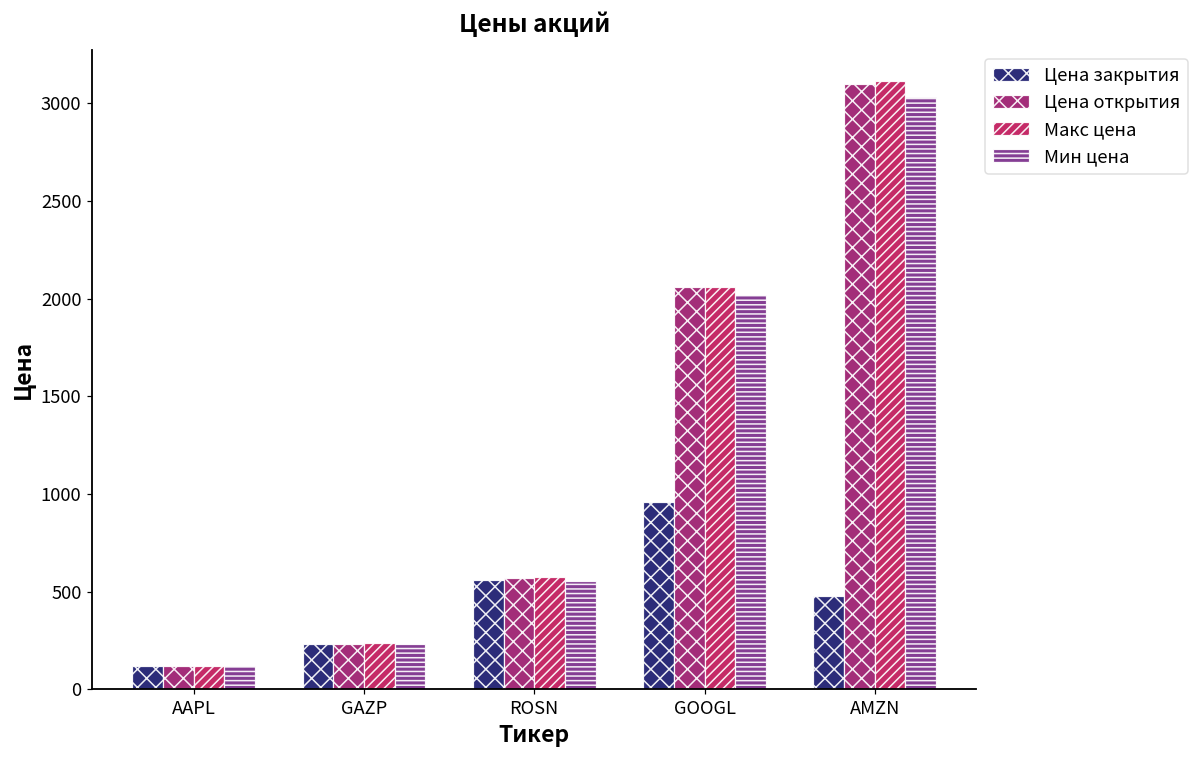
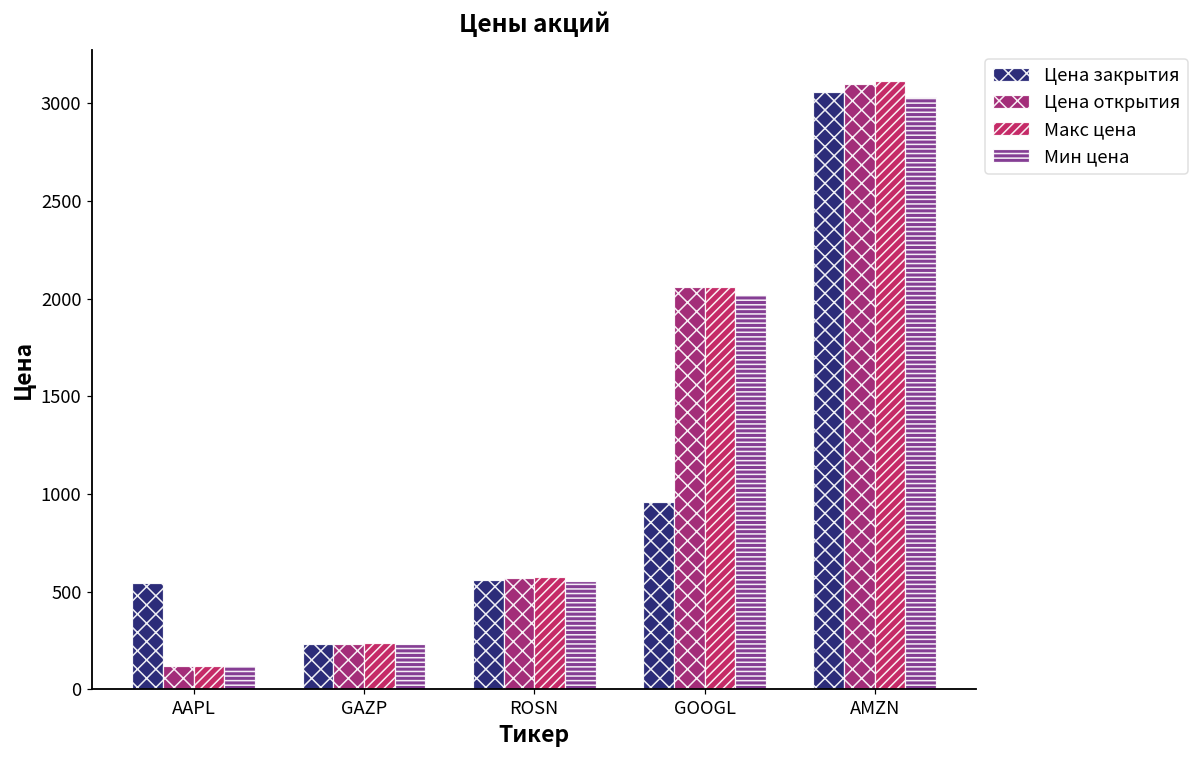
  {
    "Цена закрытия": {
-     "AAPL": 120,
+     "AAPL": 540,
      "GAZP": 230,
      "ROSN": 560,
      "GOOGL": 960,
-     "AMZN": 480
+     "AMZN": 3060
    }
  }
